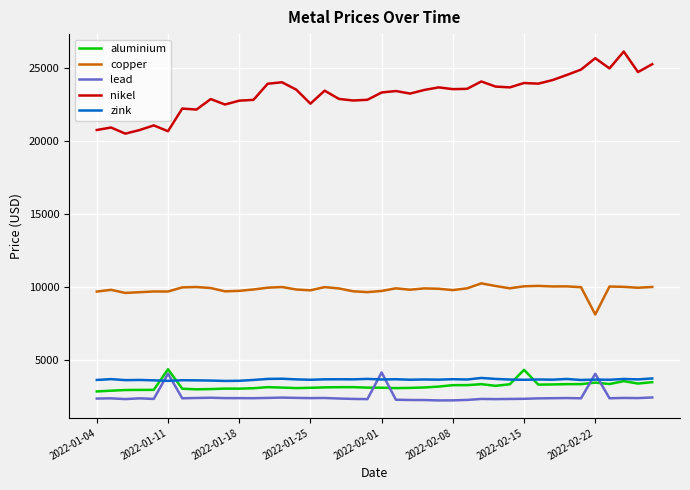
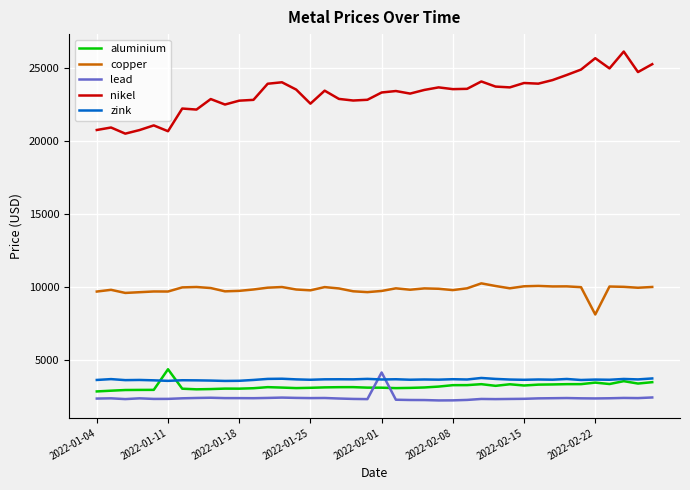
  {
    "aluminium": {
      "2022-01-04": 2800,
      "2022-01-11": 4300,
      "2022-01-18": 3000,
      "2022-01-25": 3100,
      "2022-02-01": 3100,
      "2022-02-08": 3200,
-     "2022-02-15": 4300,
+     "2022-02-15": 3200,
      "2022-02-22": 3400
    },
    "copper": {
      "2022-01-04": 9700,
      "2022-01-11": 9700,
      "2022-01-18": 9700,
      "2022-01-25": 9700,
      "2022-02-01": 9700,
      "2022-02-08": 9800,
      "2022-02-15": 10000,
      "2022-02-22": 8100
    },
    "lead": {
      "2022-01-04": 2300,
-     "2022-01-11": 4000,
+     "2022-01-11": 2300,
      "2022-01-18": 2400,
      "2022-01-25": 2400,
      "2022-02-01": 4100,
      "2022-02-08": 2200,
      "2022-02-15": 2300,
-     "2022-02-22": 4000
+     "2022-02-22": 2300
    },
    "nikel": {
      "2022-01-04": 20700,
      "2022-01-11": 20600,
      "2022-01-18": 22700,
      "2022-01-25": 22500,
      "2022-02-01": 23300,
      "2022-02-08": 23500,
      "2022-02-15": 24000,
      "2022-02-22": 25700
    },
    "zink": {
      "2022-01-04": 3600,
      "2022-01-11": 3500,
      "2022-01-18": 3500,
      "2022-01-25": 3600,
      "2022-02-01": 3600,
      "2022-02-08": 3700,
      "2022-02-15": 3600,
      "2022-02-22": 3600
    }
  }
